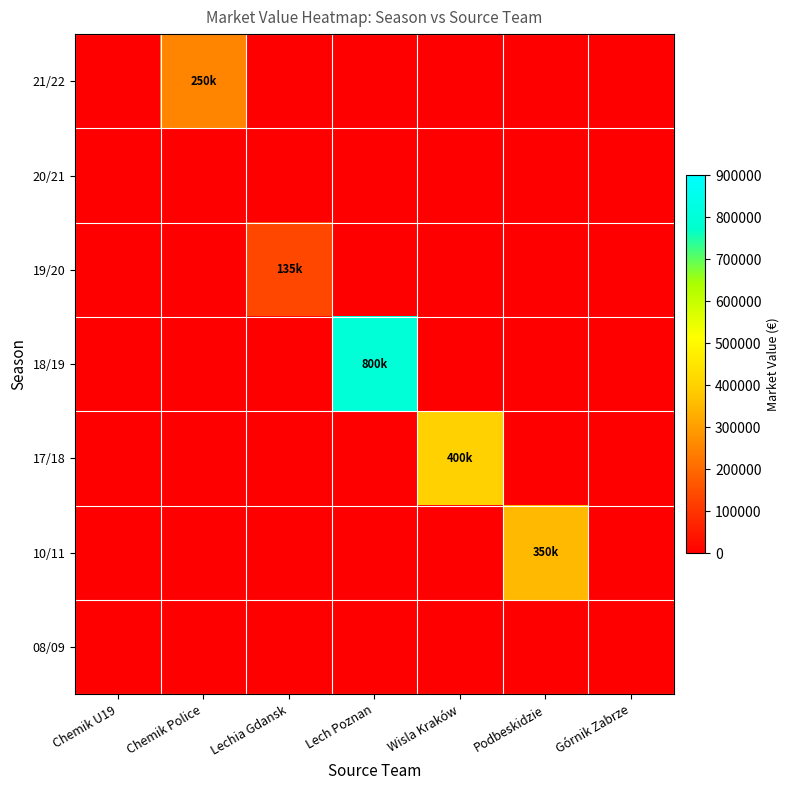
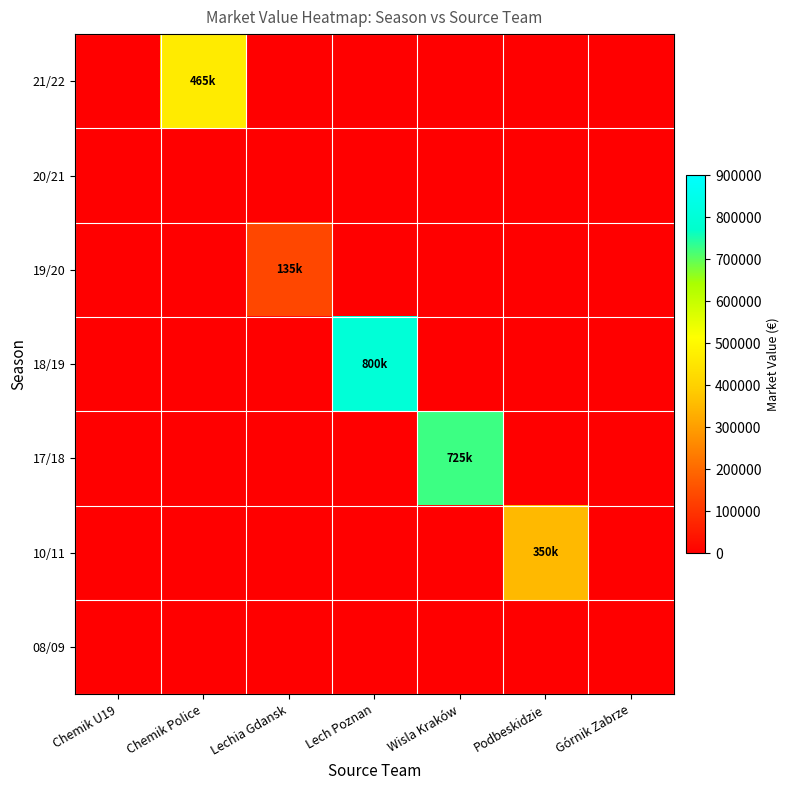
  {
    "21/22": {
-     "Chemik Police": "250k"
+     "Chemik Police": "465k"
    },
    "19/20": {
      "Lechia Gdansk": "135k"
    },
    "18/19": {
      "Lech Poznan": "800k"
    },
    "17/18": {
-     "Wisla Kraków": "400k"
+     "Wisla Kraków": "725k"
    },
    "10/11": {
      "Podbeskidzie": "350k"
    }
  }
